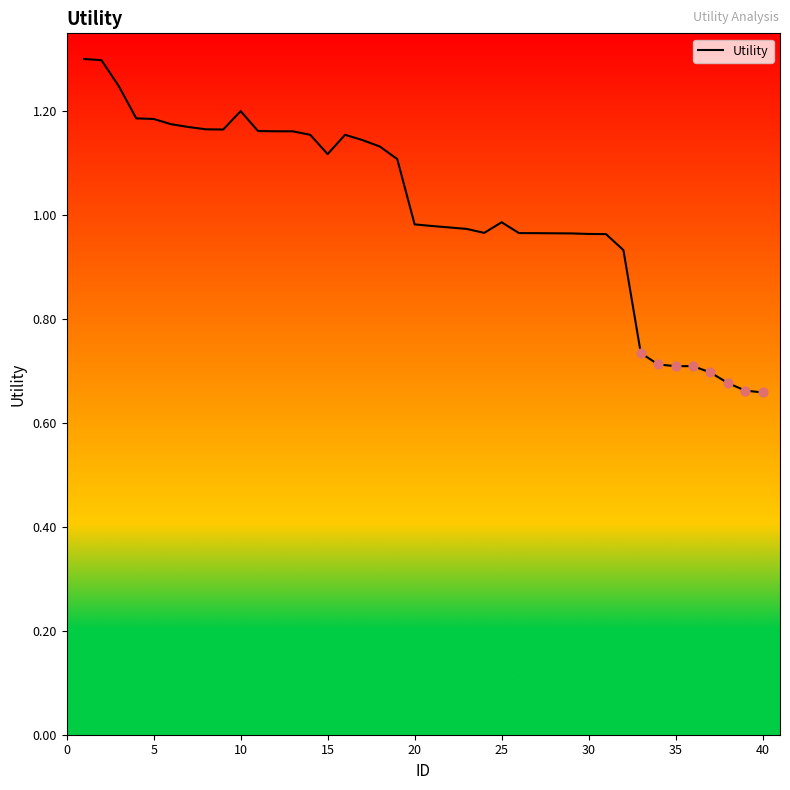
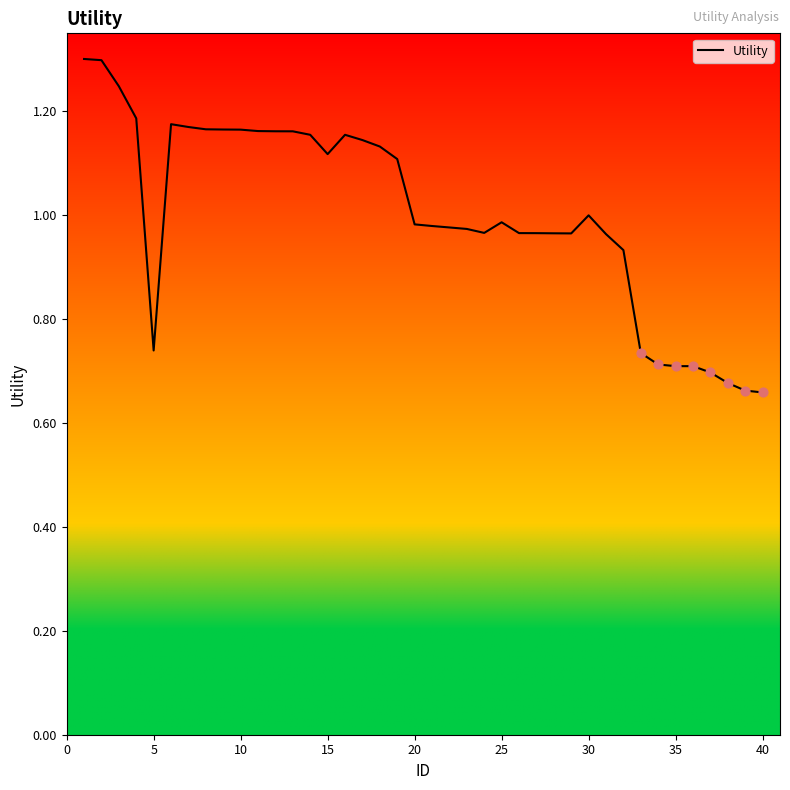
  {
    "Utility": {
-     "5": 1.19,
-     "10": 1.20,
+     "5": 0.74,
+     "10": 1.16,
      "15": 1.12,
      "20": 0.98,
      "25": 0.99,
-     "30": 0.96
+     "30": 1.00
    }
  }
